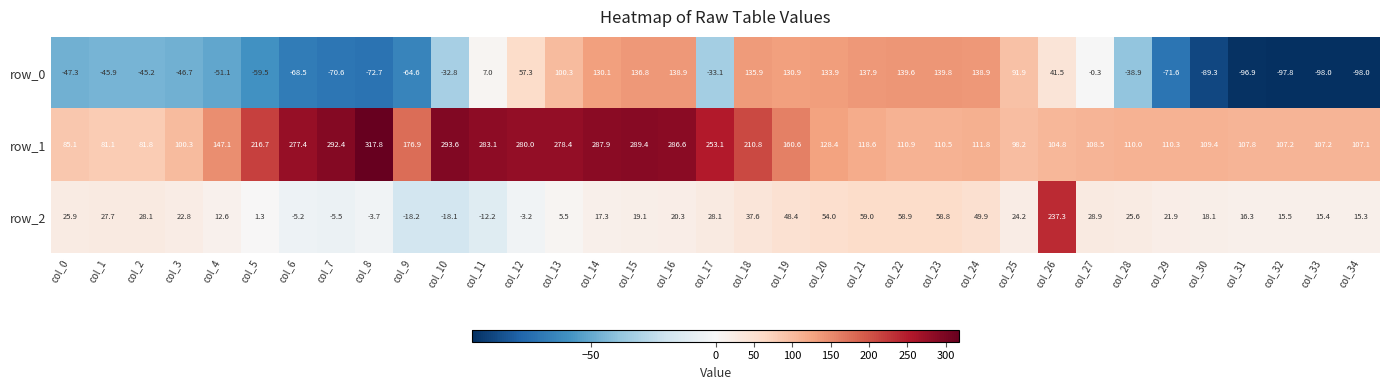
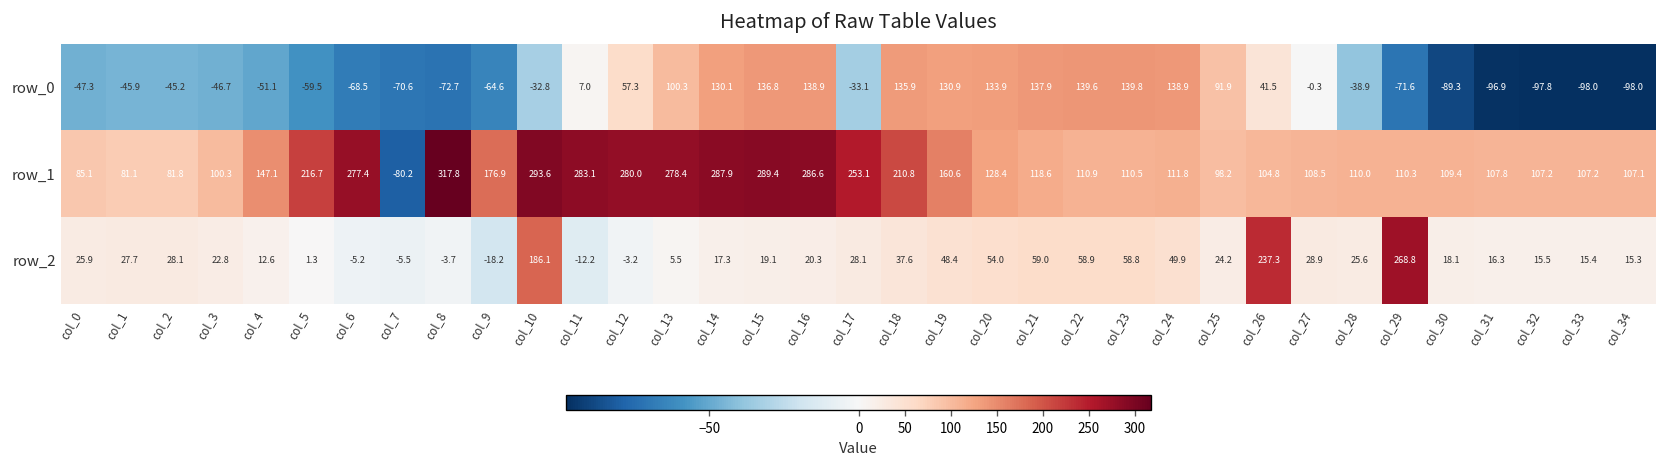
  {
    "row_0": {
      "col_0": -47.3,
      "col_1": -45.9,
      "col_2": -45.2,
      "col_3": -46.7,
      "col_4": -51.1,
      "col_5": -59.5,
      "col_6": -68.5,
      "col_7": -70.6,
      "col_8": -72.7,
      "col_9": -64.6,
      "col_10": -32.8,
      "col_11": 7.0,
      "col_12": 57.3,
      "col_13": 100.3,
      "col_14": 130.1,
      "col_15": 136.8,
      "col_16": 138.9,
      "col_17": -33.1,
      "col_18": 135.9,
      "col_19": 130.9,
      "col_20": 133.9,
      "col_21": 137.9,
      "col_22": 139.6,
      "col_23": 139.8,
      "col_24": 138.9,
      "col_25": 91.9,
      "col_26": 41.5,
      "col_27": -0.3,
      "col_28": -38.9,
      "col_29": -71.6,
      "col_30": -89.3,
      "col_31": -96.9,
      "col_32": -97.8,
      "col_33": -98.0,
      "col_34": -98.0
    },
    "row_1": {
      "col_0": 85.1,
      "col_1": 81.1,
      "col_2": 81.8,
      "col_3": 100.3,
      "col_4": 147.1,
      "col_5": 216.7,
      "col_6": 277.4,
-     "col_7": 292.4,
+     "col_7": -80.2,
      "col_8": 317.8,
      "col_9": 176.9,
      "col_10": 293.6,
      "col_11": 283.1,
      "col_12": 280.0,
      "col_13": 278.4,
      "col_14": 287.9,
      "col_15": 289.4,
      "col_16": 286.6,
      "col_17": 253.1,
      "col_18": 210.8,
      "col_19": 160.6,
      "col_20": 128.4,
      "col_21": 118.6,
      "col_22": 110.9,
      "col_23": 110.5,
      "col_24": 111.8,
      "col_25": 98.2,
      "col_26": 104.8,
      "col_27": 108.5,
      "col_28": 110.0,
      "col_29": 110.3,
      "col_30": 109.4,
      "col_31": 107.8,
      "col_32": 107.2,
      "col_33": 107.2,
      "col_34": 107.1
    },
    "row_2": {
      "col_0": 25.9,
      "col_1": 27.7,
      "col_2": 28.1,
      "col_3": 22.8,
      "col_4": 12.6,
      "col_5": 1.3,
      "col_6": -5.2,
      "col_7": -5.5,
      "col_8": -3.7,
      "col_9": -18.2,
-     "col_10": -18.1,
+     "col_10": 186.1,
      "col_11": -12.2,
      "col_12": -3.2,
      "col_13": 5.5,
      "col_14": 17.3,
      "col_15": 19.1,
      "col_16": 20.3,
      "col_17": 28.1,
      "col_18": 37.6,
      "col_19": 48.4,
      "col_20": 54.0,
      "col_21": 59.0,
      "col_22": 58.9,
      "col_23": 58.8,
      "col_24": 49.9,
      "col_25": 24.2,
      "col_26": 237.3,
      "col_27": 28.9,
      "col_28": 25.6,
-     "col_29": 21.9,
+     "col_29": 268.8,
      "col_30": 18.1,
      "col_31": 16.3,
      "col_32": 15.5,
      "col_33": 15.4,
      "col_34": 15.3
    }
  }
